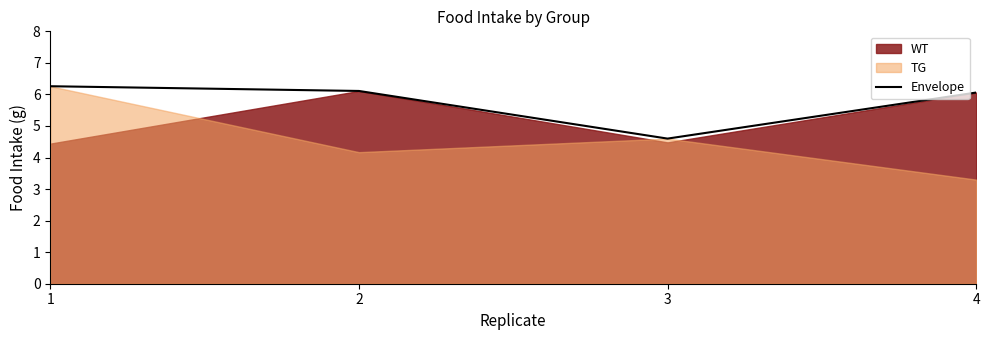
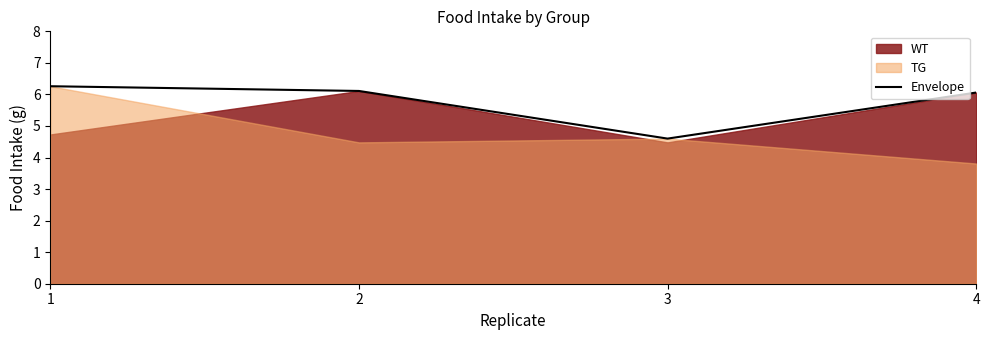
  {
    "WT": {
-     "1": 4.4,
+     "1": 4.7,
      "3": 4.5
    },
    "TG": {
-     "2": 4.2,
-     "4": 3.3
+     "2": 4.5,
+     "4": 3.8
    }
  }
